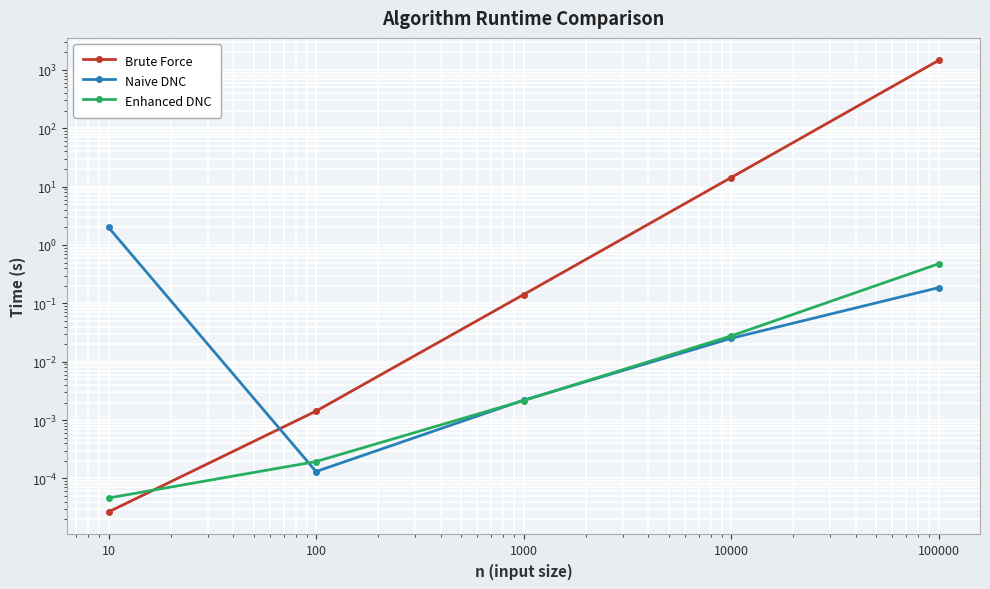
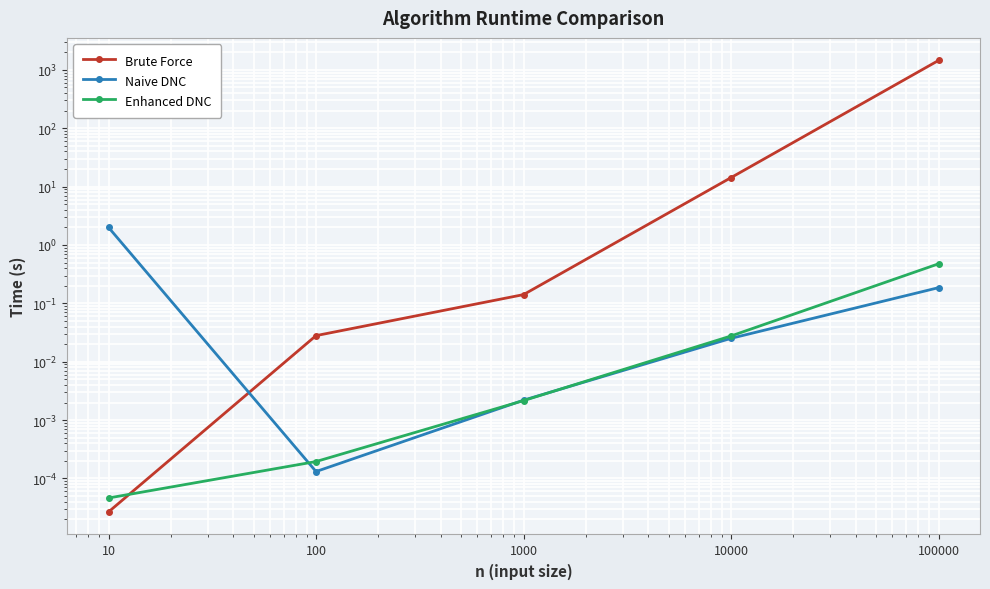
  {
    "Brute Force": {
      "10": 0.00003,
-     "100": 0.0014,
+     "100": 0.03,
      "1000": 0.14,
      "10000": 14,
      "100000": 1500
    },
    "Naive DNC": {
      "10": 2.0,
      "100": 0.00013,
      "100000": 0.19
    },
    "Enhanced DNC": {
      "10": 0.00005,
      "100": 0.0002,
      "100000": 0.5
    }
  }
